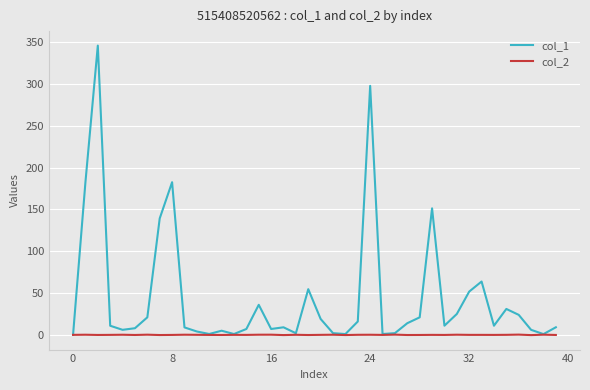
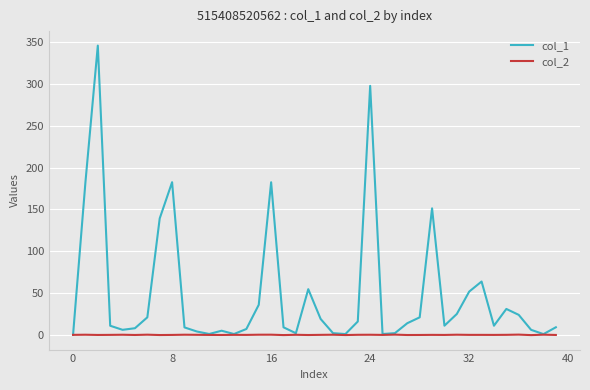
  {
    "col_1": {
      "8": 180,
-     "16": 10,
+     "16": 180,
      "24": 300,
      "32": 50
    },
    "col_2": {
      "8": 0,
      "16": 0,
      "24": 0,
      "32": 0
    }
  }
